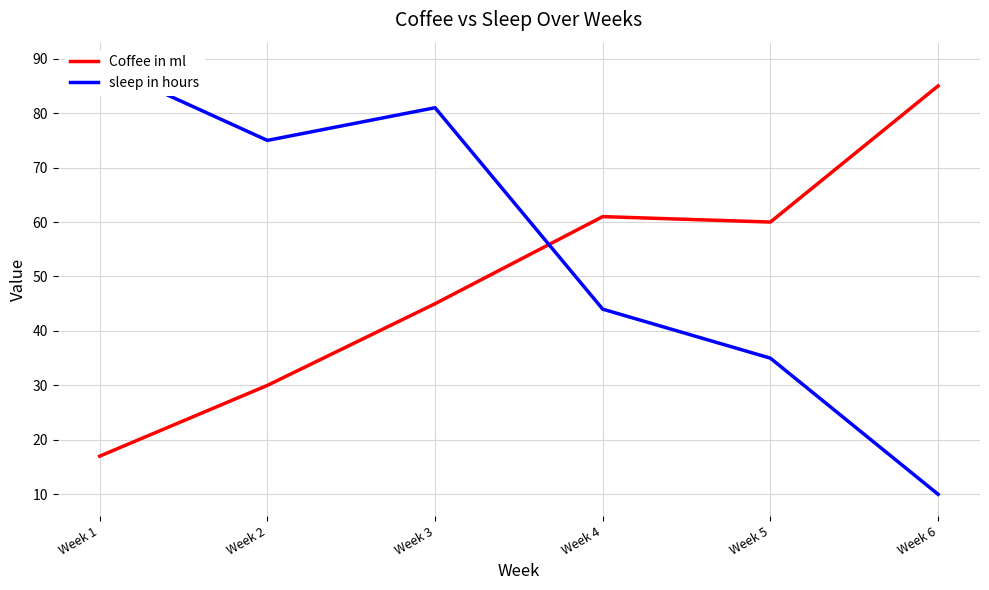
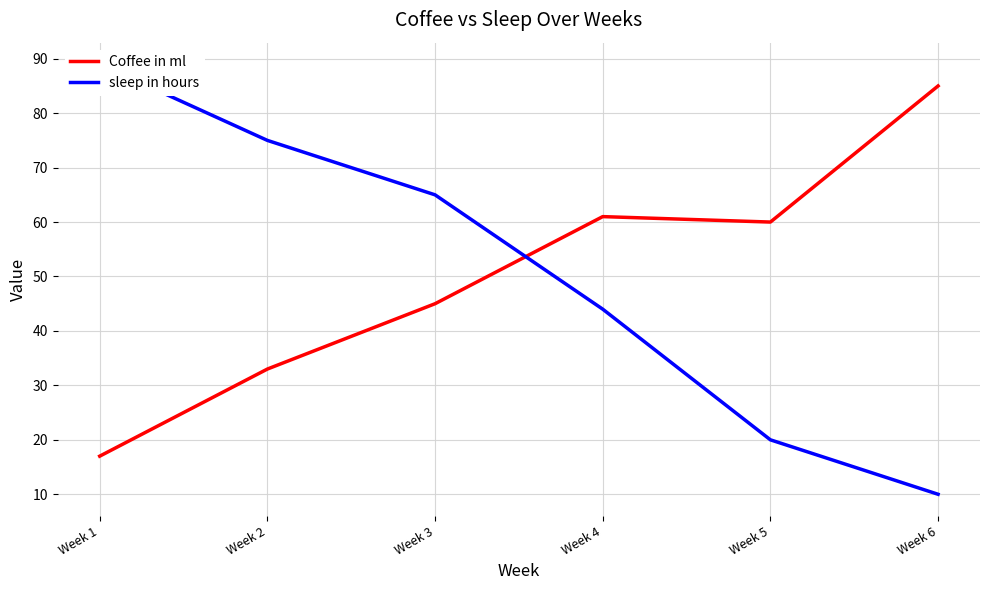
  {
    "Coffee in ml": {
      "Week 1": 17,
-     "Week 2": 30,
+     "Week 2": 33,
      "Week 3": 45,
      "Week 4": 61,
      "Week 5": 60,
      "Week 6": 85
    },
    "sleep in hours": {
      "Week 2": 75,
-     "Week 3": 81,
+     "Week 3": 65,
      "Week 4": 44,
-     "Week 5": 35,
+     "Week 5": 20,
      "Week 6": 10
    }
  }
